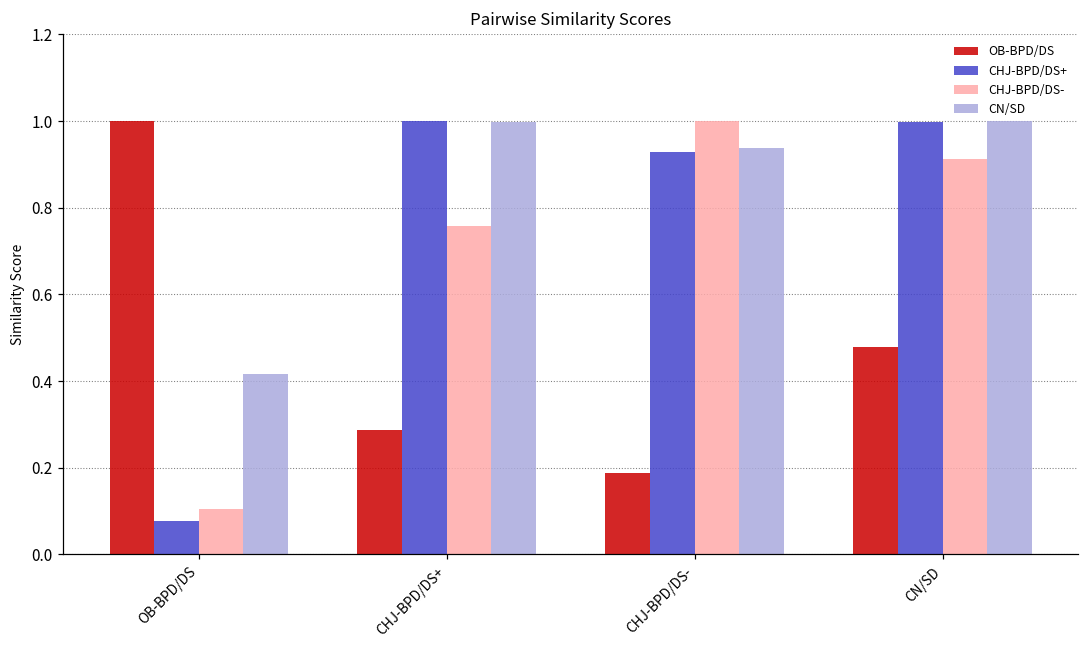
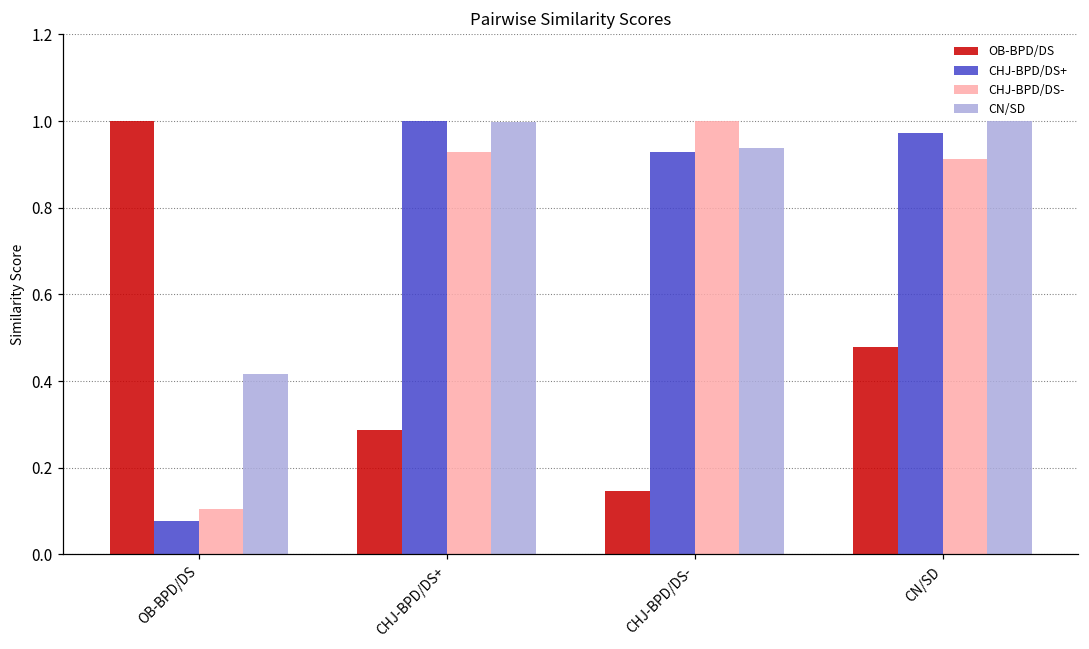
  {
    "OB-BPD/DS": {
      "OB-BPD/DS": 1.00,
      "CHJ-BPD/DS+": 0.29,
-     "CHJ-BPD/DS-": 0.19,
+     "CHJ-BPD/DS-": 0.15,
      "CN/SD": 0.48
    },
    "CHJ-BPD/DS+": {
      "OB-BPD/DS": 0.08,
      "CHJ-BPD/DS+": 1.00,
      "CHJ-BPD/DS-": 0.93,
-     "CN/SD": 1.00
+     "CN/SD": 0.97
    },
    "CHJ-BPD/DS-": {
      "OB-BPD/DS": 0.11,
-     "CHJ-BPD/DS+": 0.76,
+     "CHJ-BPD/DS+": 0.93,
      "CHJ-BPD/DS-": 1.00,
      "CN/SD": 0.91
    },
    "CN/SD": {
      "OB-BPD/DS": 0.42,
      "CHJ-BPD/DS+": 1.00,
      "CHJ-BPD/DS-": 0.94,
      "CN/SD": 1.00
    }
  }
